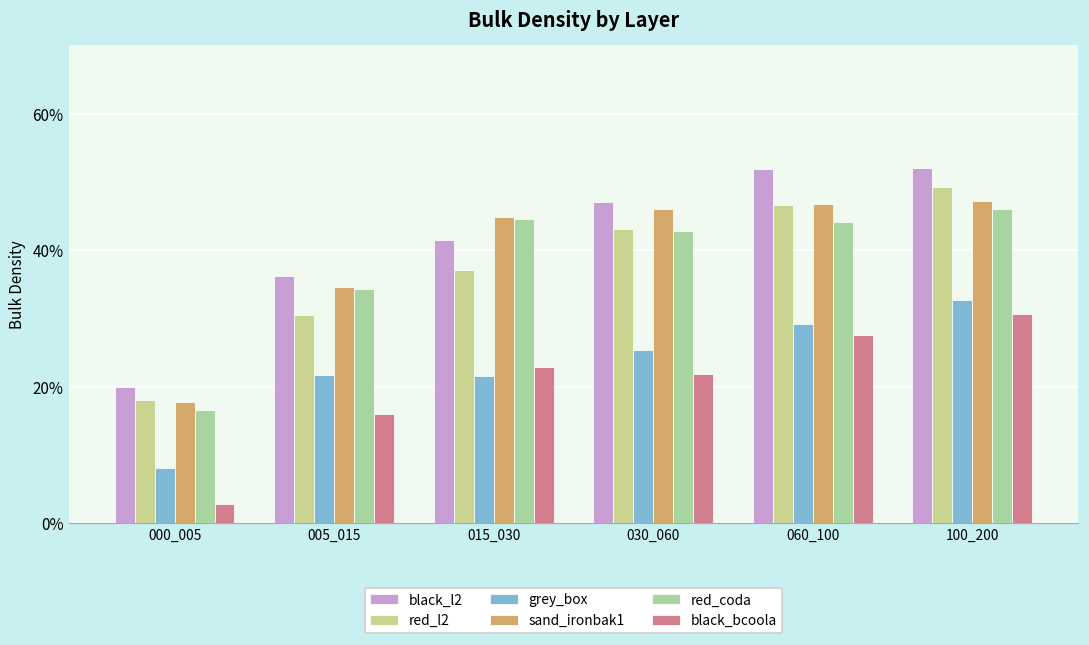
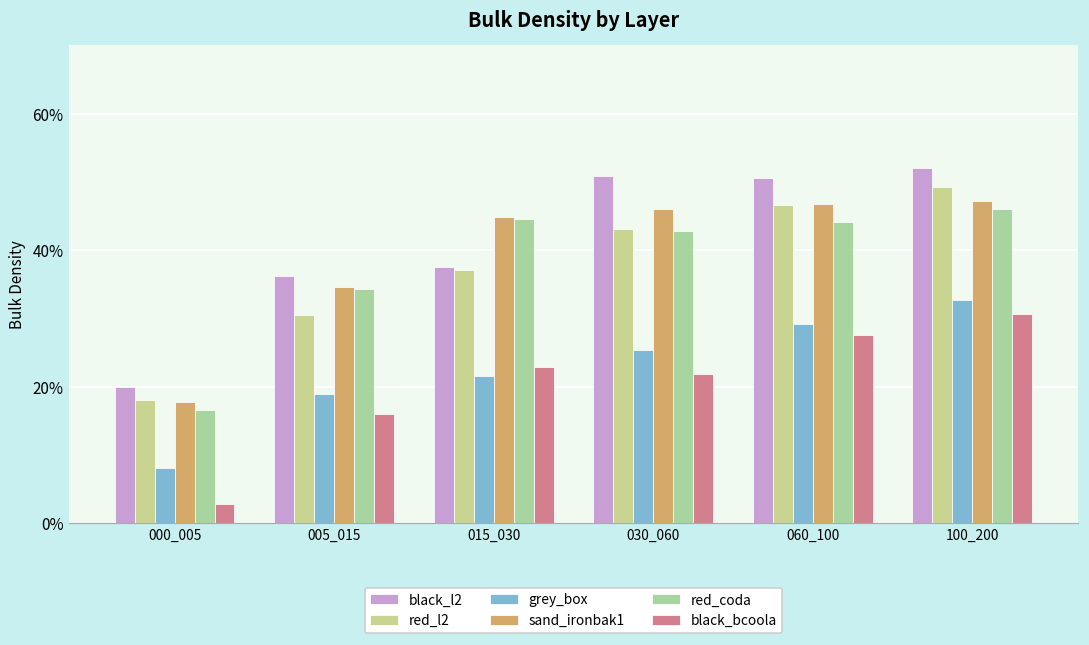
  {
    "black_l2": {
      "000_005": "20%",
      "005_015": "36%",
-     "015_030": "42%",
-     "030_060": "47%",
-     "060_100": "52%",
+     "015_030": "38%",
+     "030_060": "51%",
+     "060_100": "51%",
      "100_200": "52%"
    },
    "grey_box": {
      "000_005": "8%",
-     "005_015": "22%",
+     "005_015": "19%",
      "015_030": "22%",
      "030_060": "25%",
      "060_100": "29%",
      "100_200": "33%"
    }
  }
